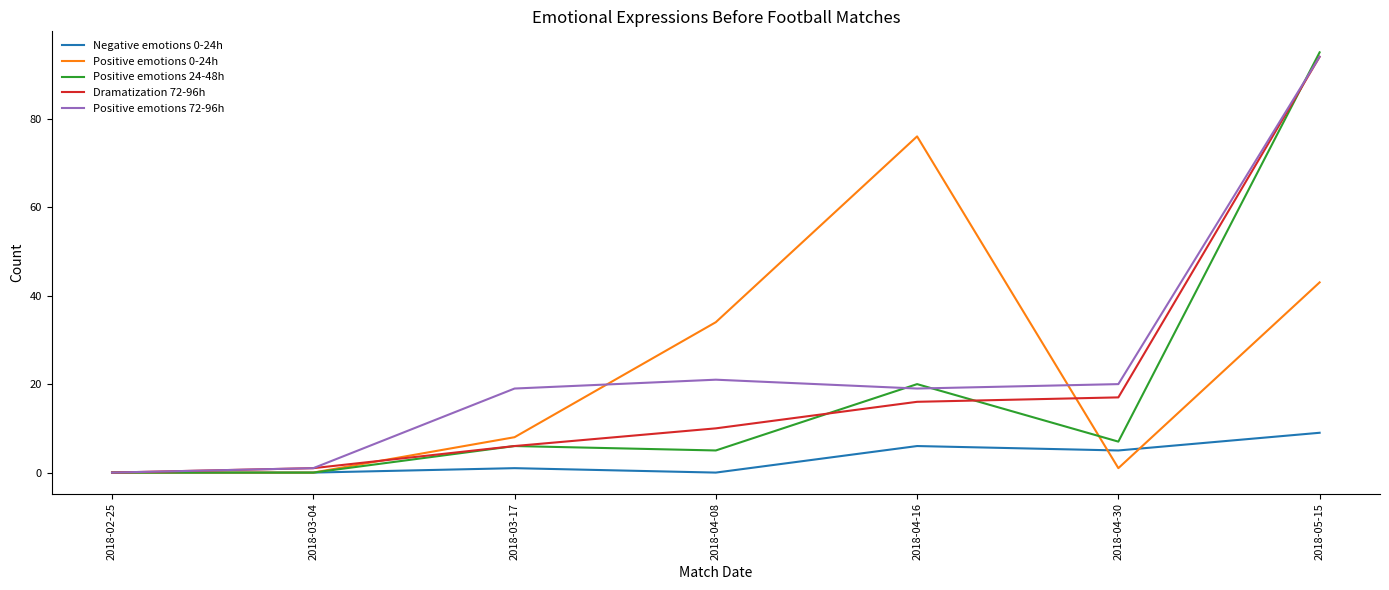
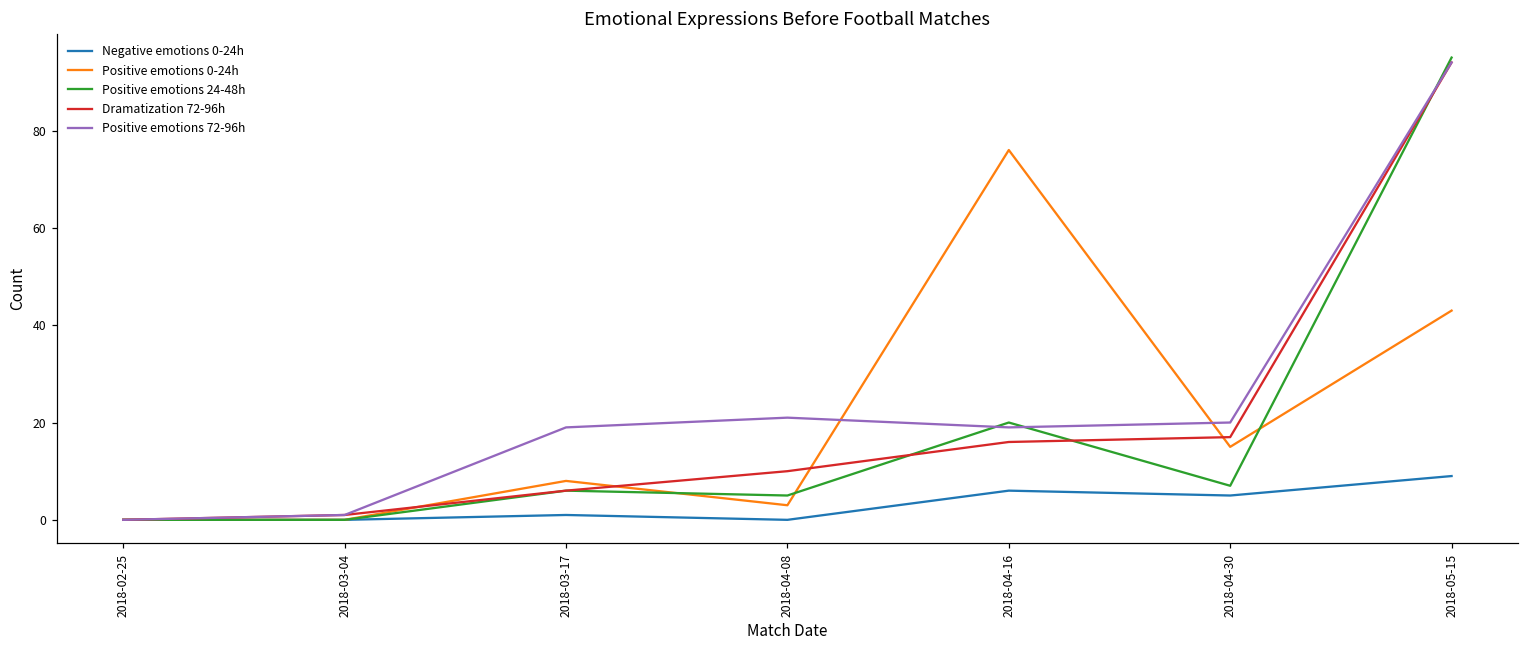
  {
    "Negative emotions 0-24h": {
      "2018-03-17": 1,
      "2018-04-08": 0,
      "2018-04-16": 6,
      "2018-04-30": 5,
      "2018-05-15": 9
    },
    "Positive emotions 0-24h": {
      "2018-03-17": 8,
-     "2018-04-08": 34,
+     "2018-04-08": 3,
      "2018-04-16": 76,
-     "2018-04-30": 1,
+     "2018-04-30": 15,
      "2018-05-15": 43
    },
    "Positive emotions 24-48h": {
      "2018-04-08": 5,
      "2018-04-16": 20,
      "2018-04-30": 7,
      "2018-05-15": 95
    },
    "Dramatization 72-96h": {
      "2018-04-08": 10,
      "2018-04-16": 16,
      "2018-04-30": 17
    },
    "Positive emotions 72-96h": {
      "2018-03-17": 19,
      "2018-04-08": 21,
      "2018-04-16": 19,
      "2018-04-30": 20
    }
  }
